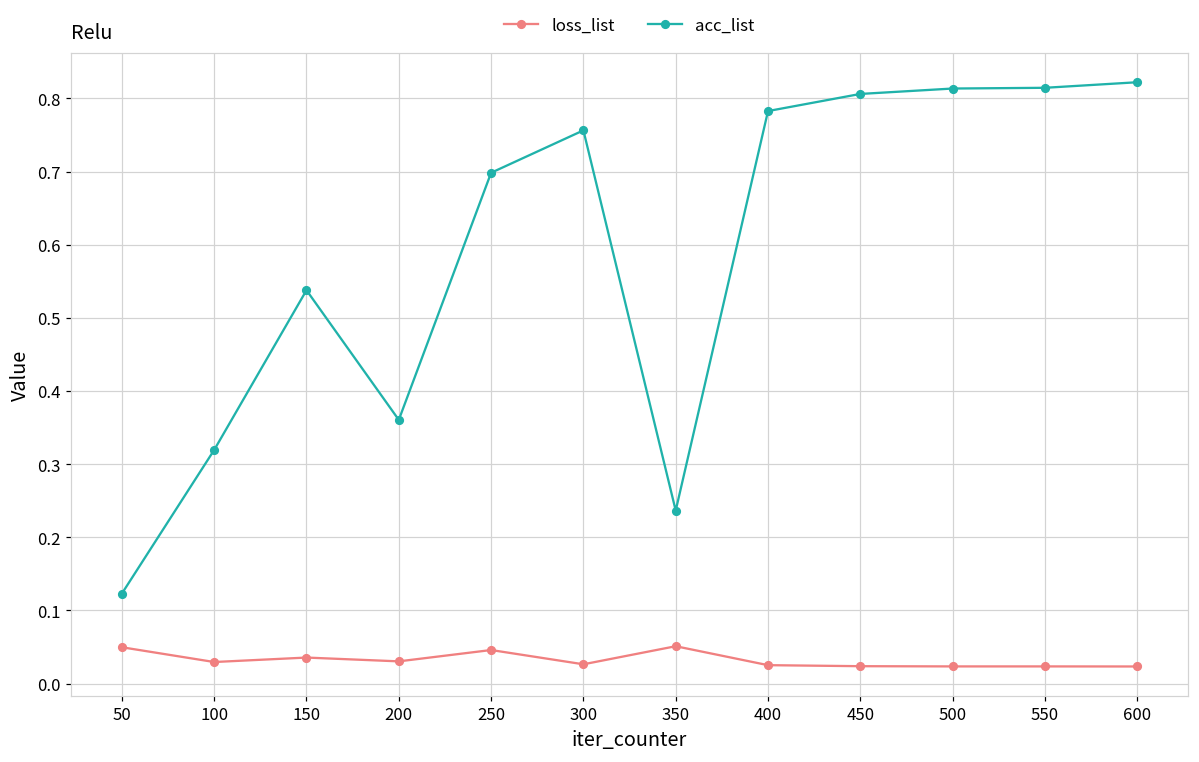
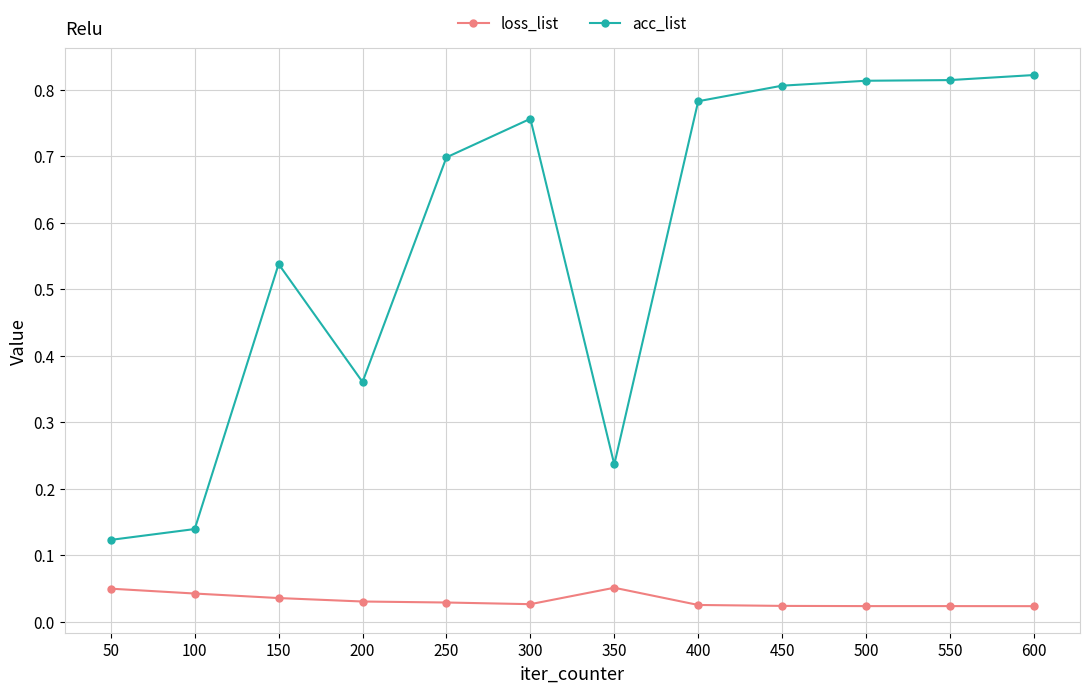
  {
    "loss_list": {
      "50": 0.05,
-     "100": 0.03,
+     "100": 0.04,
      "150": 0.04,
      "200": 0.03,
-     "250": 0.05,
+     "250": 0.03,
      "300": 0.03,
      "350": 0.05,
      "400": 0.03,
      "450": 0.02,
      "500": 0.02,
      "550": 0.02,
      "600": 0.02
    },
    "acc_list": {
      "50": 0.12,
-     "100": 0.32,
+     "100": 0.14,
      "150": 0.54,
      "200": 0.36,
      "250": 0.70,
      "300": 0.76,
      "350": 0.24,
      "400": 0.78,
      "450": 0.81,
      "500": 0.81,
      "550": 0.81,
      "600": 0.82
    }
  }
